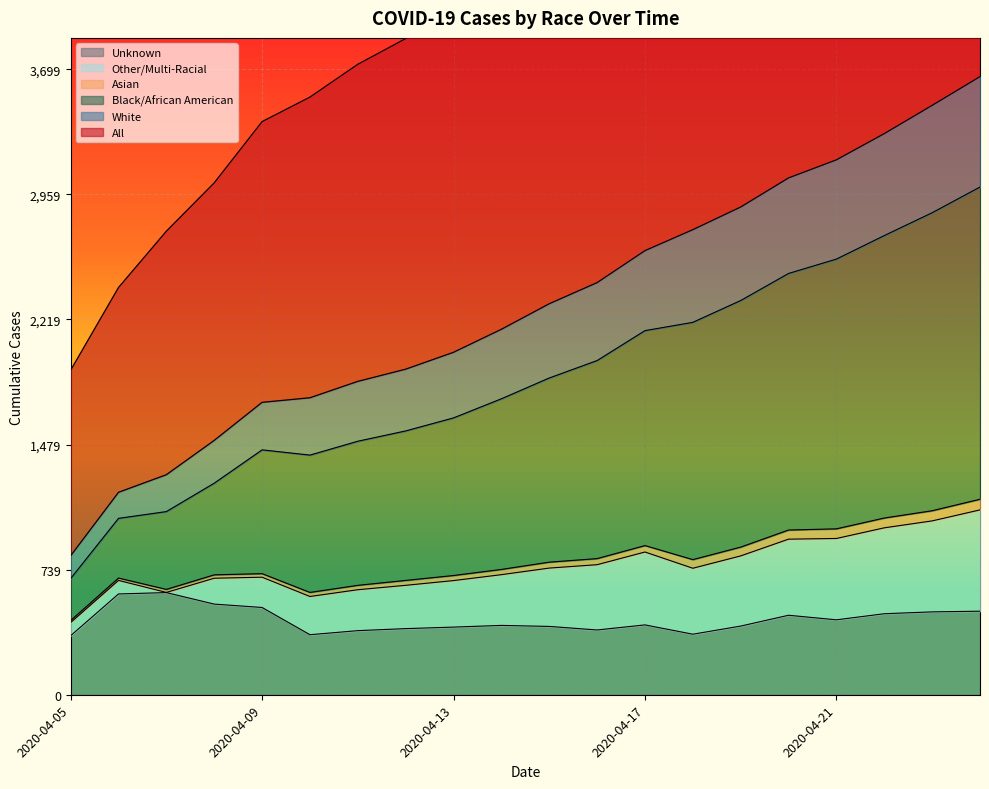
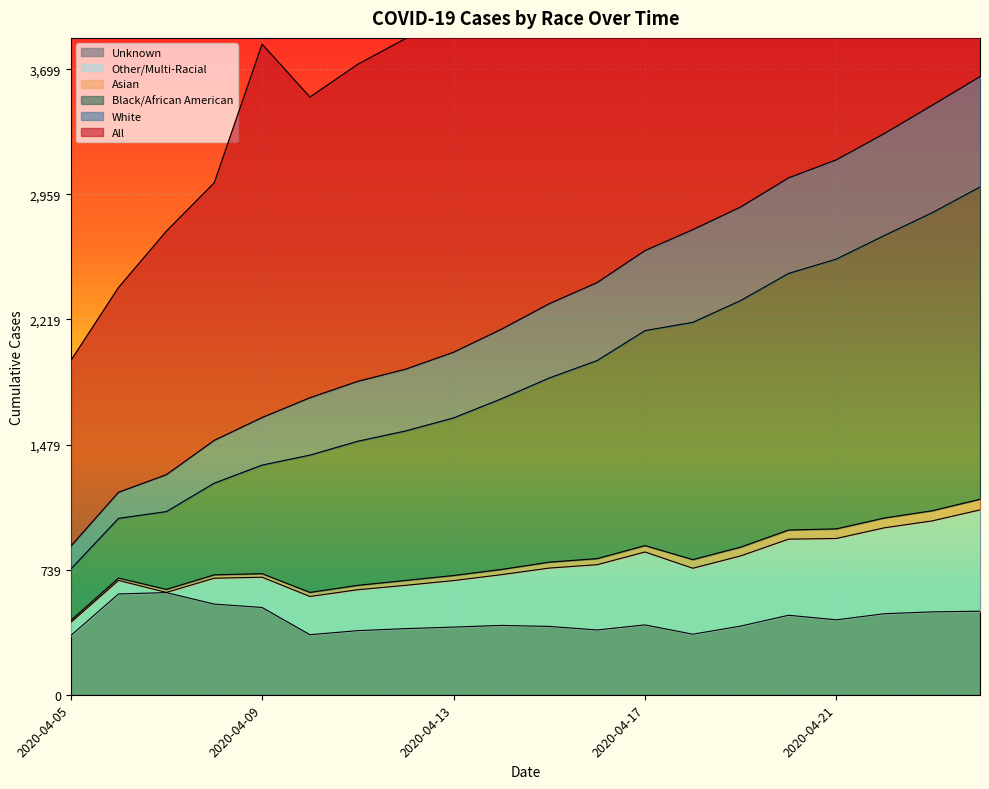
  {
    "Other/Multi-Racial": {
      "2020-04-09": "180",
      "2020-04-13": "280",
      "2020-04-17": "430",
      "2020-04-21": "480"
    },
    "Asian": {
      "2020-04-09": "20",
      "2020-04-13": "30",
      "2020-04-17": "40",
      "2020-04-21": "60"
    },
    "Black/African American": {
-     "2020-04-05": "250",
-     "2020-04-09": "730",
+     "2020-04-05": "300",
+     "2020-04-09": "640",
      "2020-04-13": "930",
      "2020-04-17": "1,270",
      "2020-04-21": "1,600"
    },
    "All": {
      "2020-04-05": "1,100",
-     "2020-04-09": "1,660"
+     "2020-04-09": "2,210"
    }
  }
